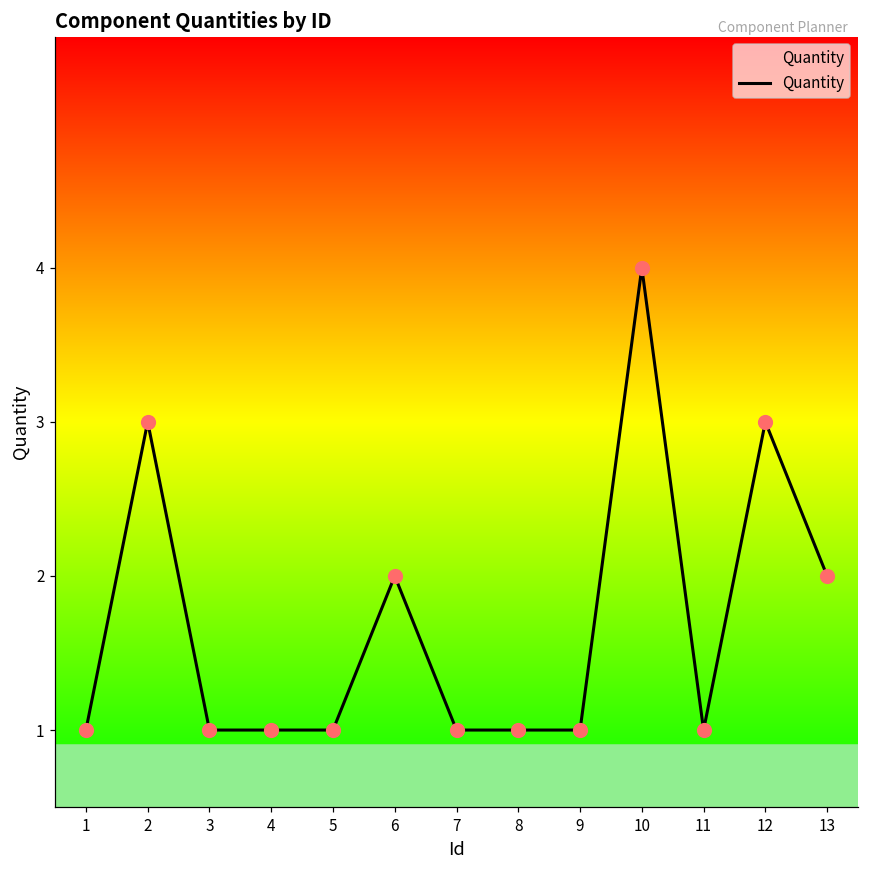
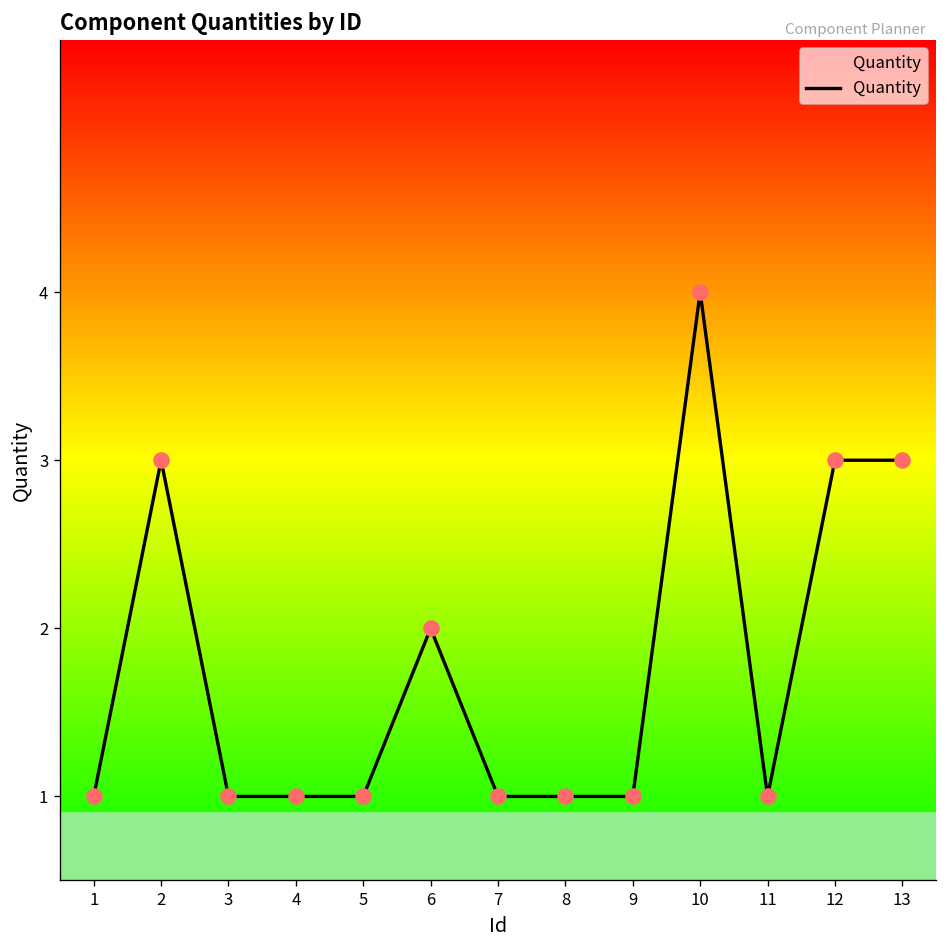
  {
    "1": 1,
    "2": 3,
    "3": 1,
    "4": 1,
    "5": 1,
    "6": 2,
    "7": 1,
    "8": 1,
    "9": 1,
    "10": 4,
    "11": 1,
    "12": 3,
-   "13": 2
+   "13": 3
  }
